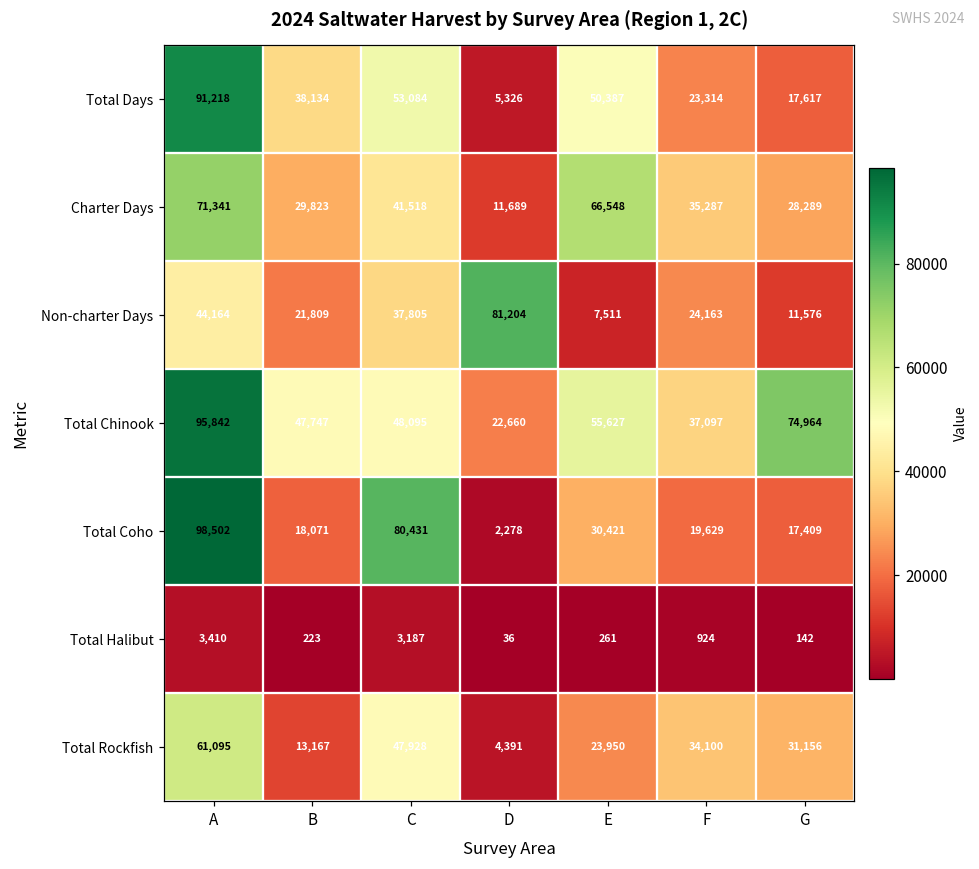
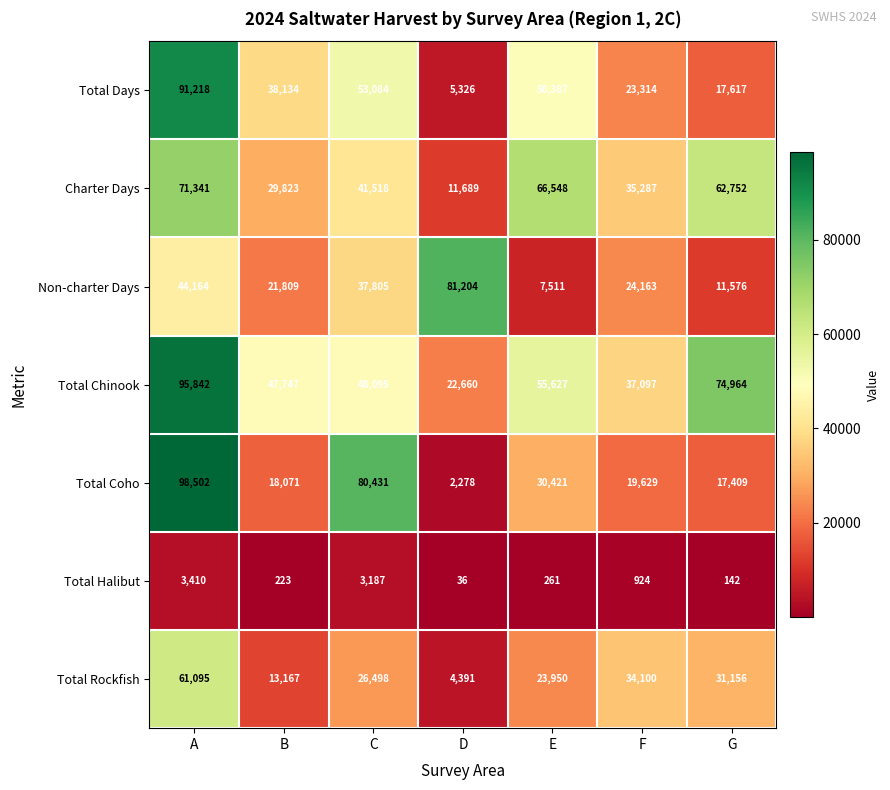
  {
    "Total Days": {
      "A": "91,218",
      "B": "38,134",
      "C": "53,084",
      "D": "5,326",
      "E": "50,387",
      "F": "23,314",
      "G": "17,617"
    },
    "Charter Days": {
      "A": "71,341",
      "B": "29,823",
      "C": "41,518",
      "D": "11,689",
      "E": "66,548",
      "F": "35,287",
-     "G": "28,289"
+     "G": "62,752"
    },
    "Non-charter Days": {
      "A": "44,164",
      "B": "21,809",
      "C": "37,805",
      "D": "81,204",
      "E": "7,511",
      "F": "24,163",
      "G": "11,576"
    },
    "Total Chinook": {
      "A": "95,842",
      "B": "47,747",
      "C": "48,095",
      "D": "22,660",
      "E": "55,627",
      "F": "37,097",
      "G": "74,964"
    },
    "Total Coho": {
      "A": "98,502",
      "B": "18,071",
      "C": "80,431",
      "D": "2,278",
      "E": "30,421",
      "F": "19,629",
      "G": "17,409"
    },
    "Total Halibut": {
      "A": "3,410",
      "B": "223",
      "C": "3,187",
      "D": "36",
      "E": "261",
      "F": "924",
      "G": "142"
    },
    "Total Rockfish": {
      "A": "61,095",
      "B": "13,167",
-     "C": "47,928",
+     "C": "26,498",
      "D": "4,391",
      "E": "23,950",
      "F": "34,100",
      "G": "31,156"
    }
  }
